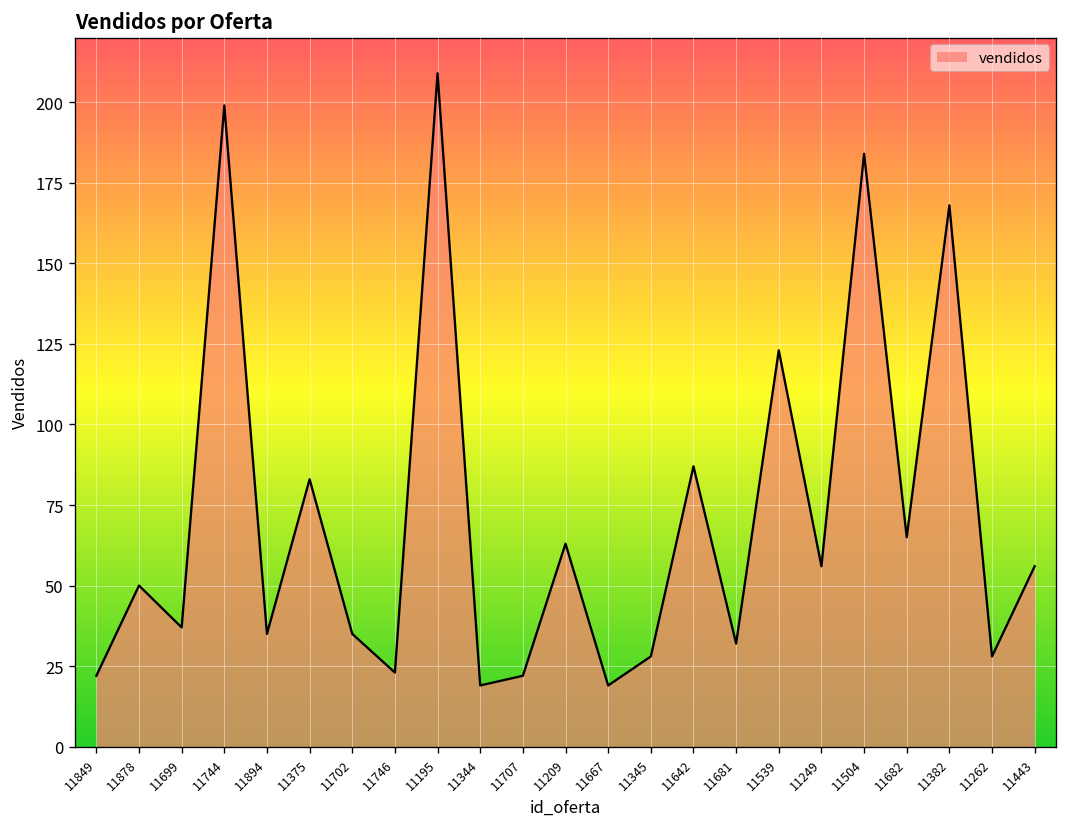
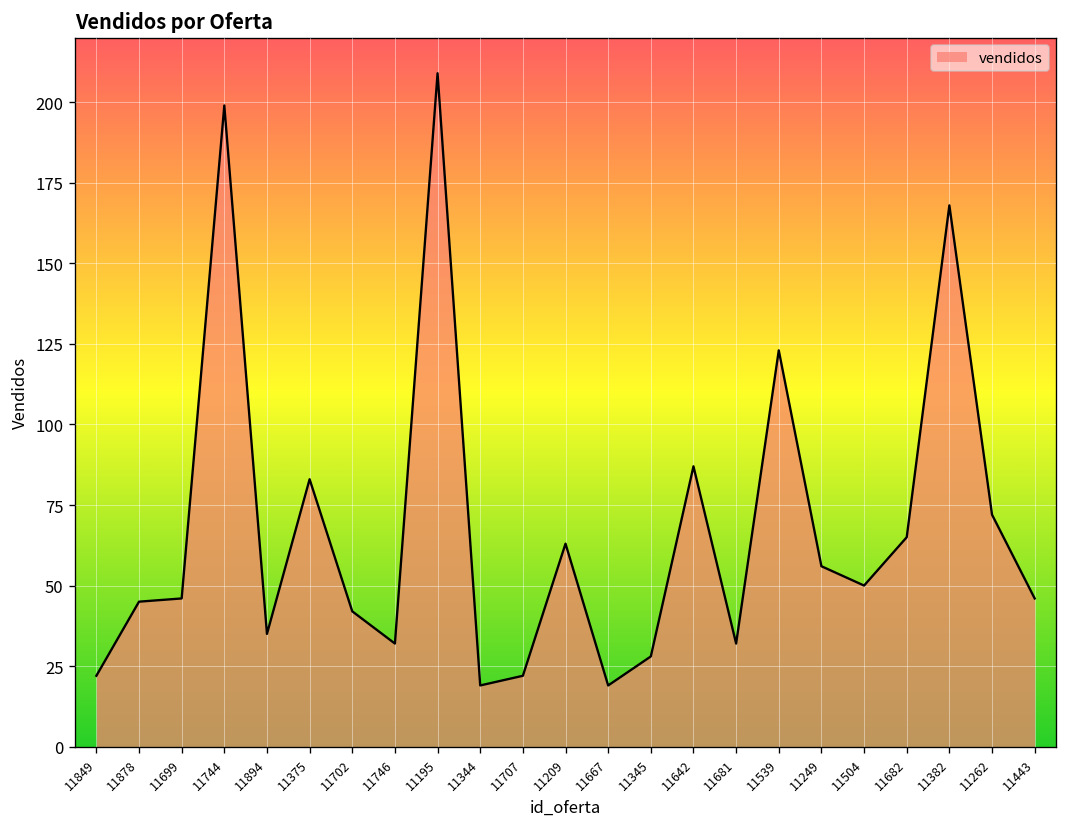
  {
    "11849": 22,
-   "11878": 50,
-   "11699": 37,
+   "11878": 45,
+   "11699": 46,
    "11744": 199,
    "11894": 35,
    "11375": 83,
-   "11702": 35,
-   "11746": 23,
+   "11702": 42,
+   "11746": 32,
    "11195": 209,
    "11344": 19,
    "11707": 22,
    "11209": 63,
    "11667": 19,
    "11345": 28,
    "11642": 87,
    "11681": 32,
    "11539": 123,
    "11249": 56,
-   "11504": 184,
+   "11504": 50,
    "11682": 65,
    "11382": 168,
-   "11262": 28,
-   "11443": 56
+   "11262": 72,
+   "11443": 46
  }
